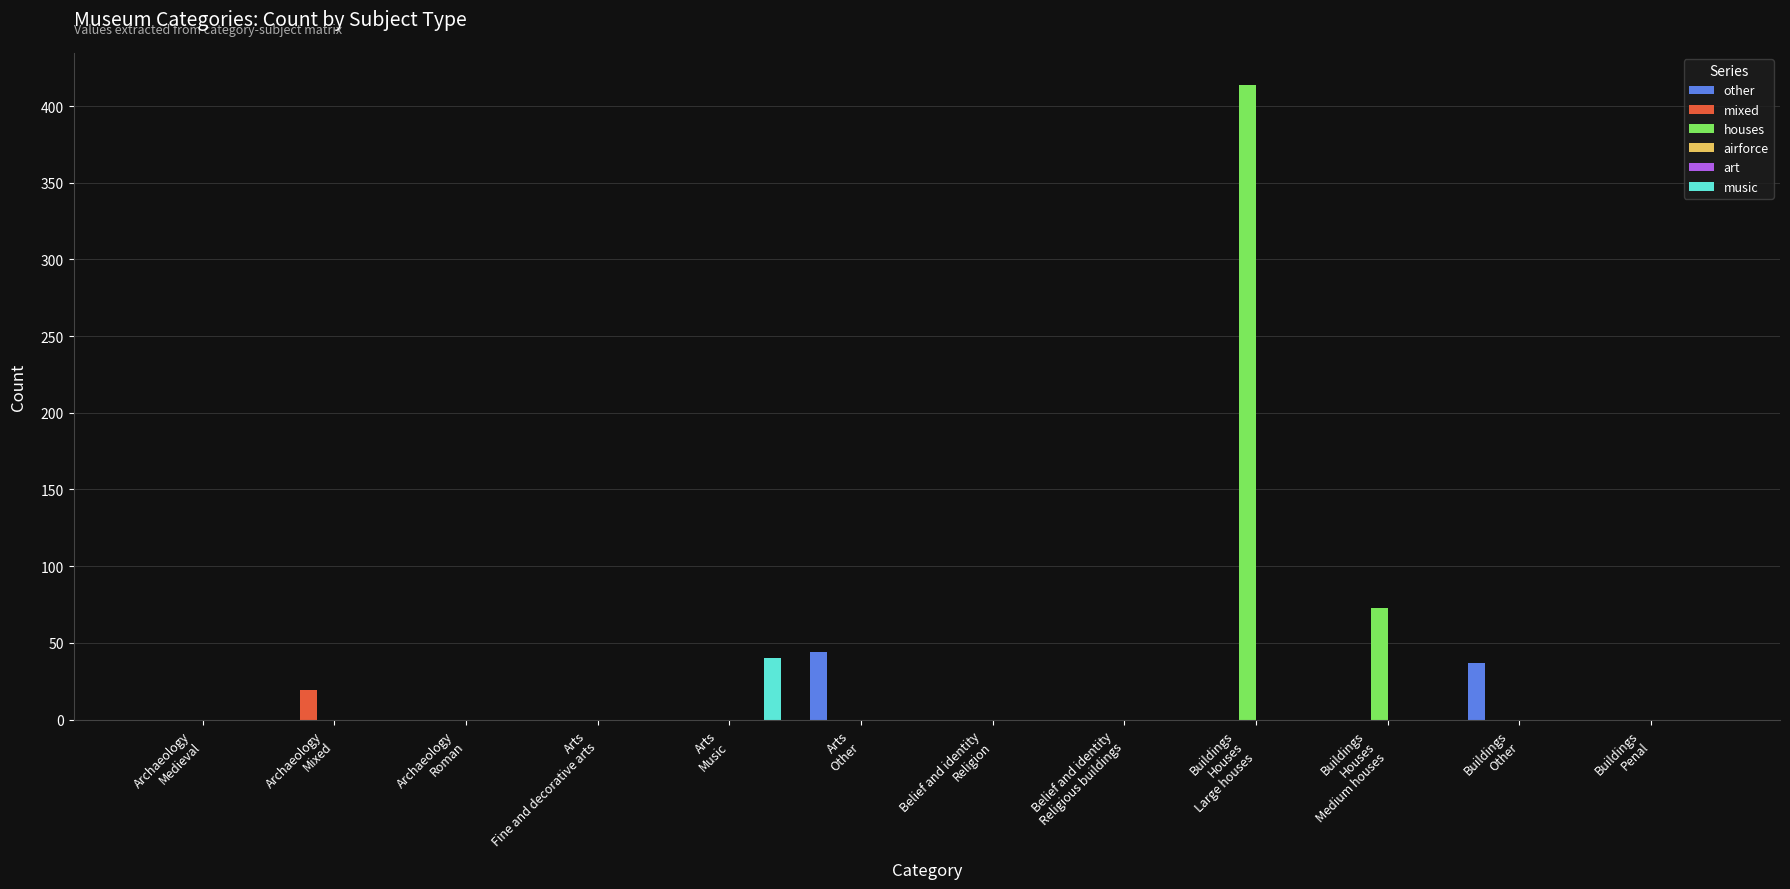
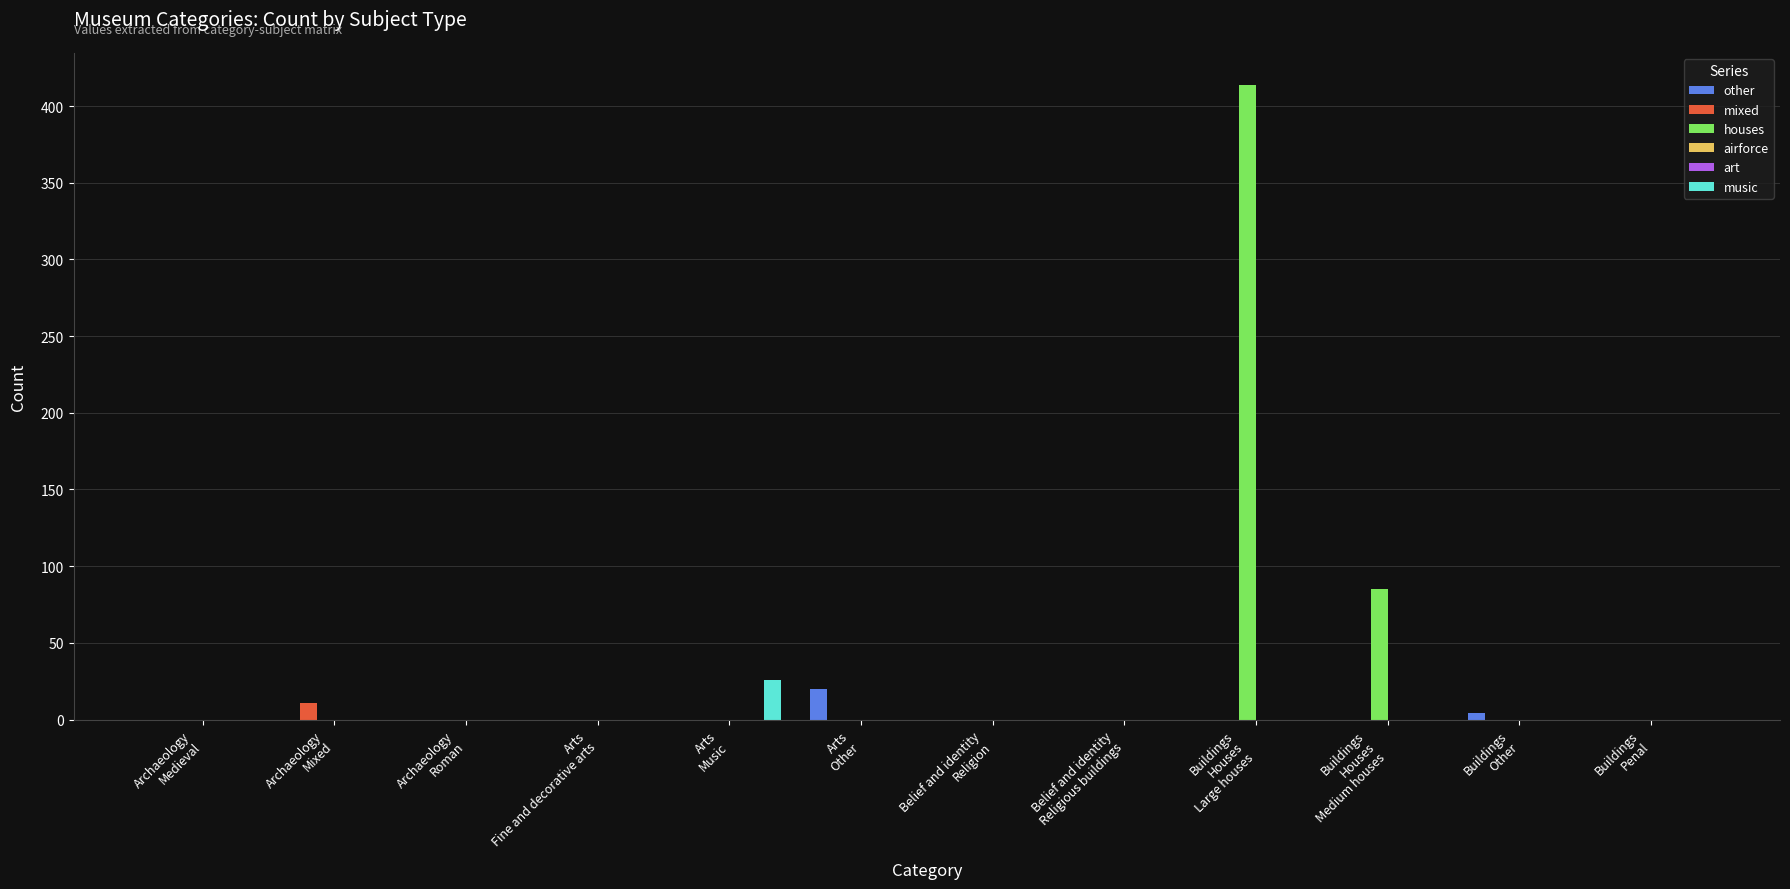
  {
    "other": {
      "Archaeology Medieval": 0,
      "Archaeology Mixed": 0,
      "Archaeology Roman": 0,
      "Arts Fine and decorative arts": 0,
      "Arts Music": 0,
-     "Arts Other": 44,
+     "Arts Other": 20,
      "Belief and identity Religion": 0,
      "Belief and identity Religious buildings": 0,
      "Buildings Houses Large houses": 0,
      "Buildings Houses Medium houses": 0,
-     "Buildings Other": 37,
+     "Buildings Other": 4,
      "Buildings Penal": 0
    },
    "mixed": {
      "Archaeology Medieval": 0,
-     "Archaeology Mixed": 19,
+     "Archaeology Mixed": 11,
      "Archaeology Roman": 0,
      "Arts Fine and decorative arts": 0,
      "Arts Music": 0,
      "Arts Other": 0,
      "Belief and identity Religion": 0,
      "Belief and identity Religious buildings": 0,
      "Buildings Houses Large houses": 0,
      "Buildings Houses Medium houses": 0,
      "Buildings Other": 0,
      "Buildings Penal": 0
    },
    "houses": {
      "Archaeology Medieval": 0,
      "Archaeology Mixed": 0,
      "Archaeology Roman": 0,
      "Arts Fine and decorative arts": 0,
      "Arts Music": 0,
      "Arts Other": 0,
      "Belief and identity Religion": 0,
      "Belief and identity Religious buildings": 0,
      "Buildings Houses Large houses": 414,
-     "Buildings Houses Medium houses": 73,
+     "Buildings Houses Medium houses": 85,
      "Buildings Other": 0,
      "Buildings Penal": 0
    },
    "airforce": {
      "Archaeology Medieval": 0,
      "Archaeology Mixed": 0,
      "Archaeology Roman": 0,
      "Arts Fine and decorative arts": 0,
      "Arts Music": 0,
      "Arts Other": 0,
      "Belief and identity Religion": 0,
      "Belief and identity Religious buildings": 0,
      "Buildings Houses Large houses": 0,
      "Buildings Houses Medium houses": 0,
      "Buildings Other": 0,
      "Buildings Penal": 0
    },
    "art": {
      "Archaeology Medieval": 0,
      "Archaeology Mixed": 0,
      "Archaeology Roman": 0,
      "Arts Fine and decorative arts": 0,
      "Arts Music": 0,
      "Arts Other": 0,
      "Belief and identity Religion": 0,
      "Belief and identity Religious buildings": 0,
      "Buildings Houses Large houses": 0,
      "Buildings Houses Medium houses": 0,
      "Buildings Other": 0,
      "Buildings Penal": 0
    },
    "music": {
      "Archaeology Medieval": 0,
      "Archaeology Mixed": 0,
      "Archaeology Roman": 0,
      "Arts Fine and decorative arts": 0,
-     "Arts Music": 40,
+     "Arts Music": 26,
      "Arts Other": 0,
      "Belief and identity Religion": 0,
      "Belief and identity Religious buildings": 0,
      "Buildings Houses Large houses": 0,
      "Buildings Houses Medium houses": 0,
      "Buildings Other": 0,
      "Buildings Penal": 0
    }
  }
